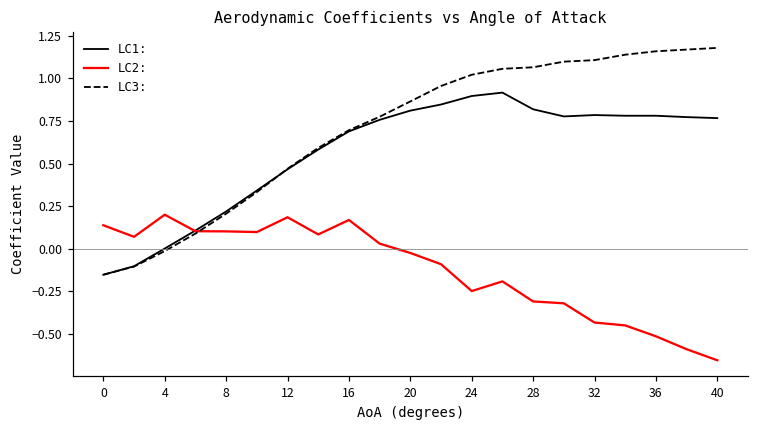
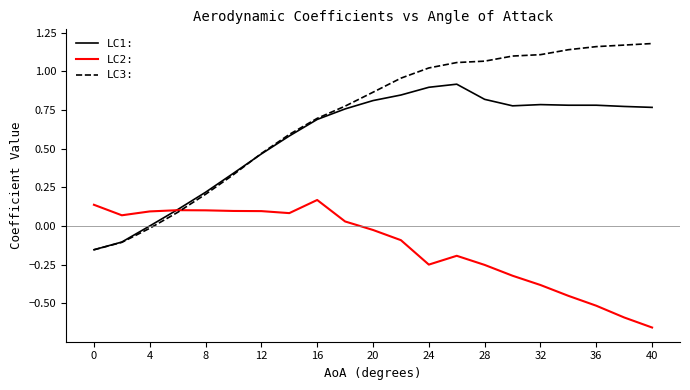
  {
    "LC2:": {
      "0": 0.14,
-     "4": 0.20,
+     "4": 0.09,
      "8": 0.10,
-     "12": 0.18,
+     "12": 0.10,
      "16": 0.17,
      "20": -0.03,
      "24": -0.25,
-     "28": -0.31,
-     "32": -0.44,
+     "28": -0.25,
+     "32": -0.38,
      "36": -0.52,
      "40": -0.66
    }
  }
